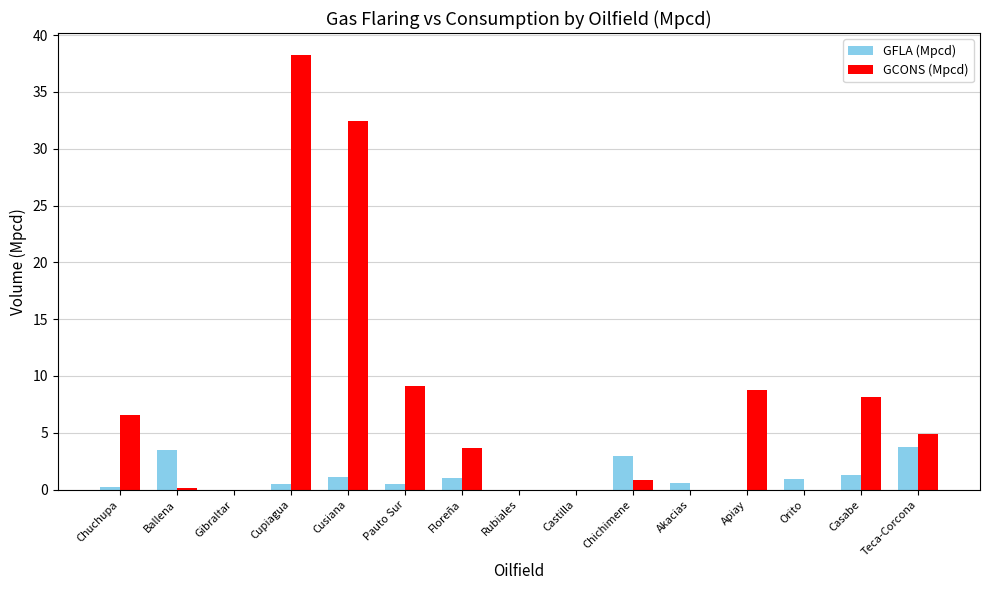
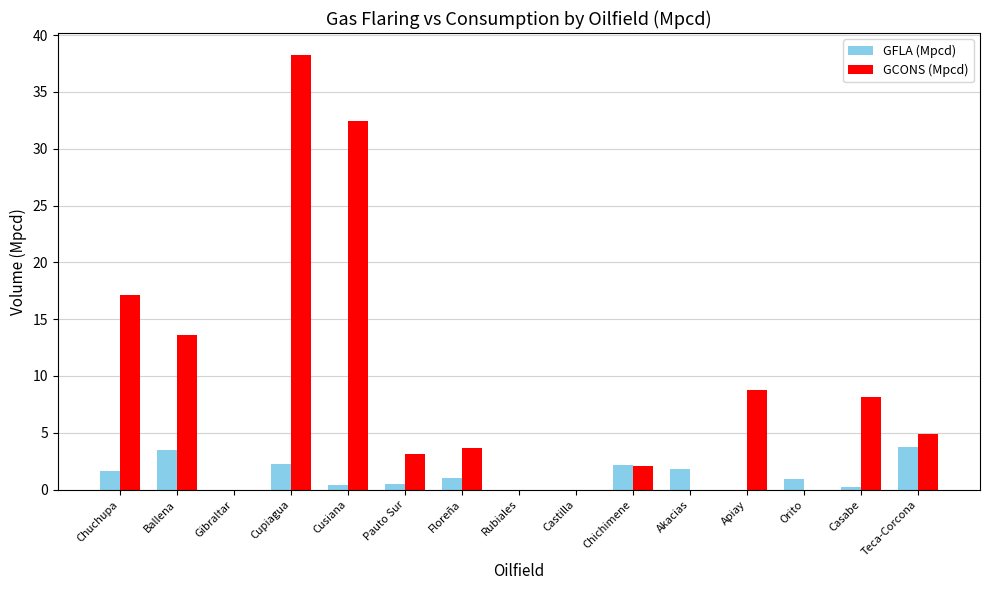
  {
    "GFLA (Mpcd)": {
-     "Chuchupa": 0.2,
+     "Chuchupa": 1.7,
      "Ballena": 3.5,
      "Gibraltar": 0.0,
-     "Cupiagua": 0.5,
-     "Cusiana": 1.1,
+     "Cupiagua": 2.2,
+     "Cusiana": 0.4,
      "Pauto Sur": 0.5,
      "Floreña": 1.0,
      "Rubiales": 0.0,
      "Castilla": 0.0,
-     "Chichimene": 2.9,
-     "Akacias": 0.6,
+     "Chichimene": 2.2,
+     "Akacias": 1.8,
      "Apiay": 0.0,
      "Orito": 1.0,
-     "Casabe": 1.3,
+     "Casabe": 0.2,
      "Teca-Corcona": 3.7
    },
    "GCONS (Mpcd)": {
-     "Chuchupa": 6.5,
-     "Ballena": 0.1,
+     "Chuchupa": 17.1,
+     "Ballena": 13.6,
      "Gibraltar": 0.0,
      "Cupiagua": 38.3,
      "Cusiana": 32.4,
-     "Pauto Sur": 9.1,
+     "Pauto Sur": 3.2,
      "Floreña": 3.6,
      "Rubiales": 0.0,
      "Castilla": 0.0,
-     "Chichimene": 0.9,
+     "Chichimene": 2.1,
      "Akacias": 0.0,
      "Apiay": 8.7,
      "Orito": 0.0,
      "Casabe": 8.2,
      "Teca-Corcona": 4.9
    }
  }
